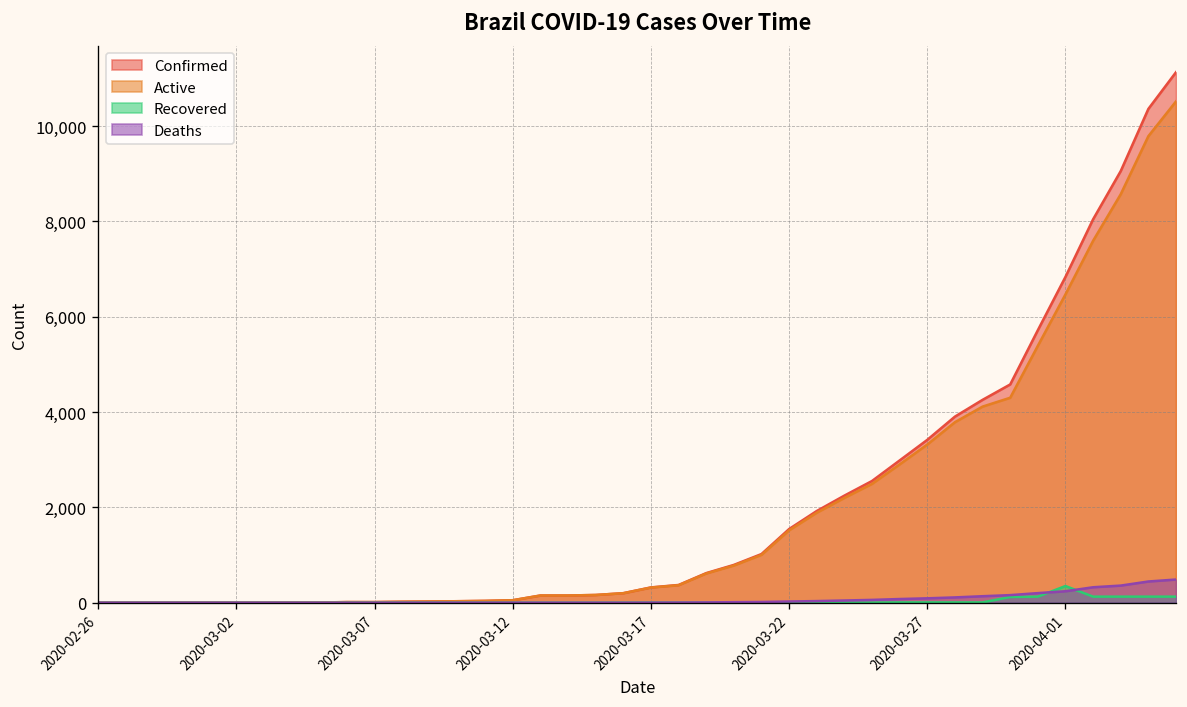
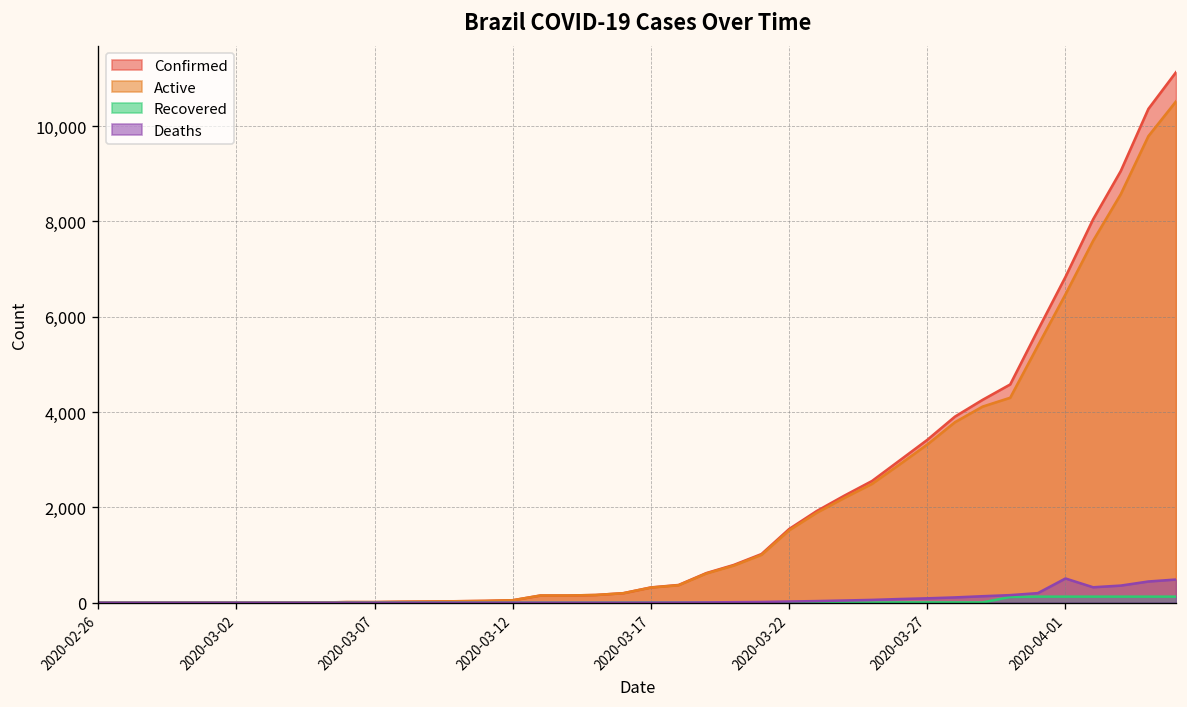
  {
    "Recovered": {
      "2020-03-27": 0,
-     "2020-04-01": 400
+     "2020-04-01": 100
    },
    "Deaths": {
      "2020-03-27": 100,
-     "2020-04-01": 200
+     "2020-04-01": 500
    }
  }
